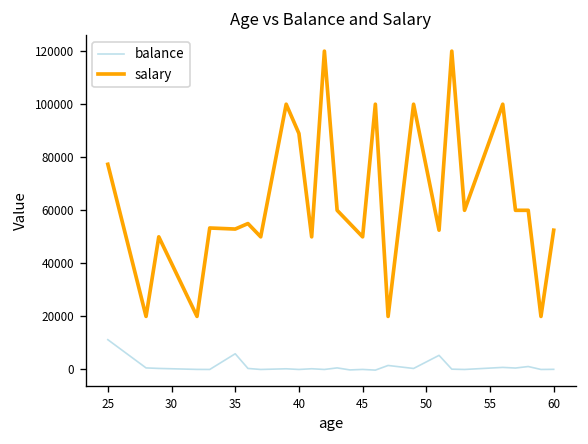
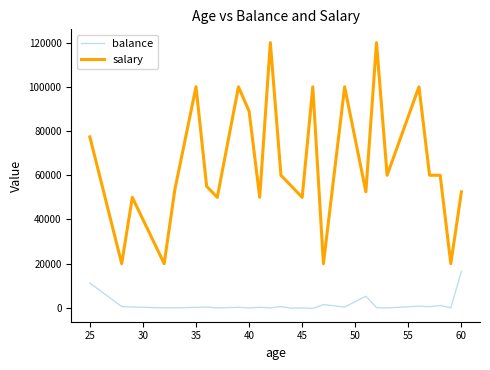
  {
    "balance": {
      "25": 11000,
-     "35": 6000,
+     "35": 0,
      "40": 0,
      "45": 0,
-     "60": 0
+     "60": 17000
    },
    "salary": {
      "25": 77000,
-     "35": 53000,
+     "35": 100000,
      "40": 89000,
      "45": 50000,
      "60": 53000
    }
  }
